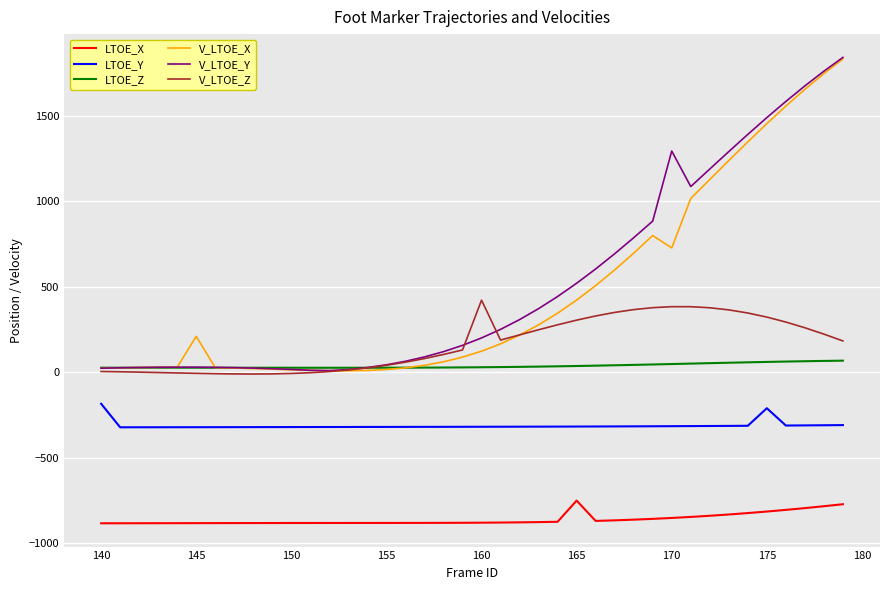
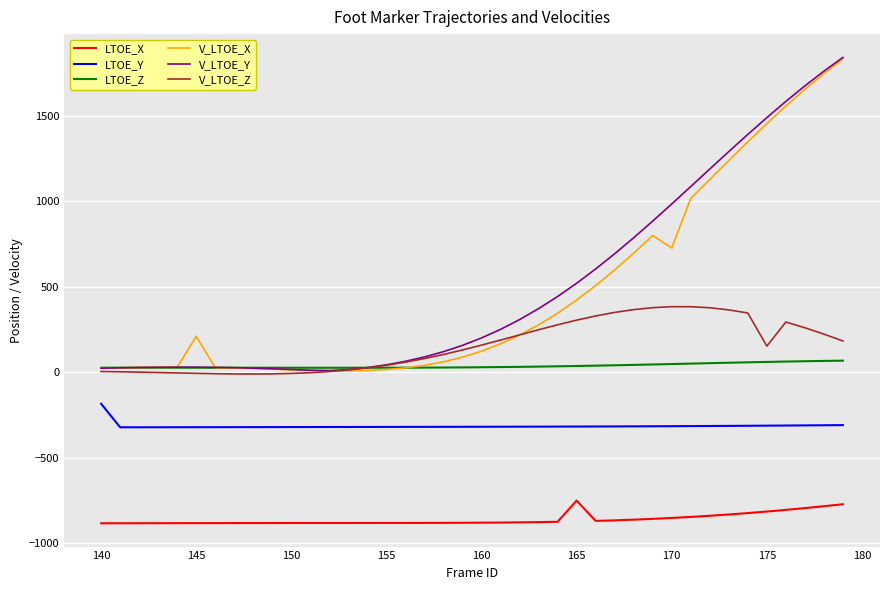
  {
    "LTOE_X": {
      "140": -890,
      "145": -880,
      "150": -880,
      "155": -880,
      "160": -880,
      "165": -750,
      "170": -850,
      "175": -820
    },
    "LTOE_Y": {
      "140": -190,
      "145": -320,
      "150": -320,
      "155": -320,
      "160": -320,
      "165": -320,
      "170": -320,
-     "175": -210
+     "175": -310
    },
    "LTOE_Z": {
      "160": 30,
      "165": 40,
      "170": 50,
      "175": 60
    },
    "V_LTOE_X": {
      "145": 210,
      "160": 120,
      "165": 420,
      "170": 730,
      "175": 1460
    },
    "V_LTOE_Y": {
      "160": 200,
      "165": 520,
-     "170": 1300,
+     "170": 990,
      "175": 1490
    },
    "V_LTOE_Z": {
      "140": 0,
      "145": -10,
      "150": -10,
-     "160": 420,
+     "160": 160,
      "165": 300,
      "170": 380,
-     "175": 320
+     "175": 150
    }
  }
